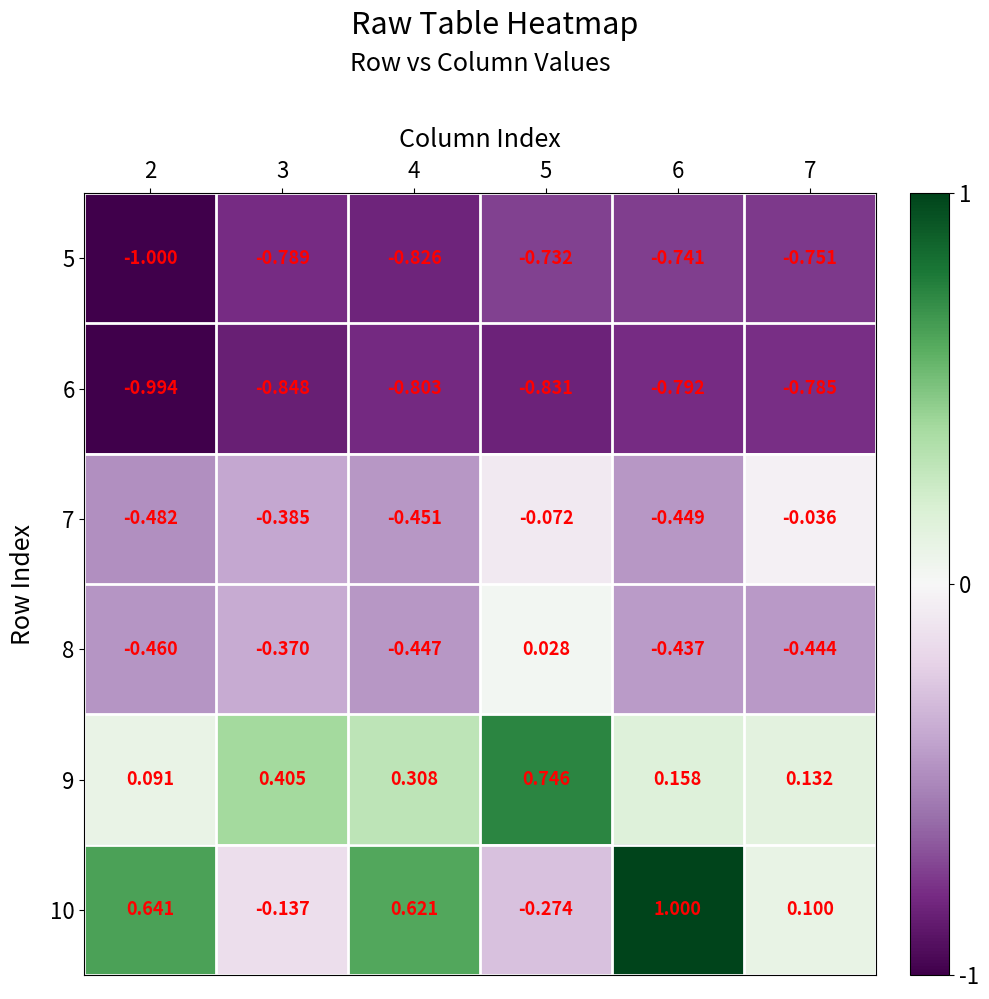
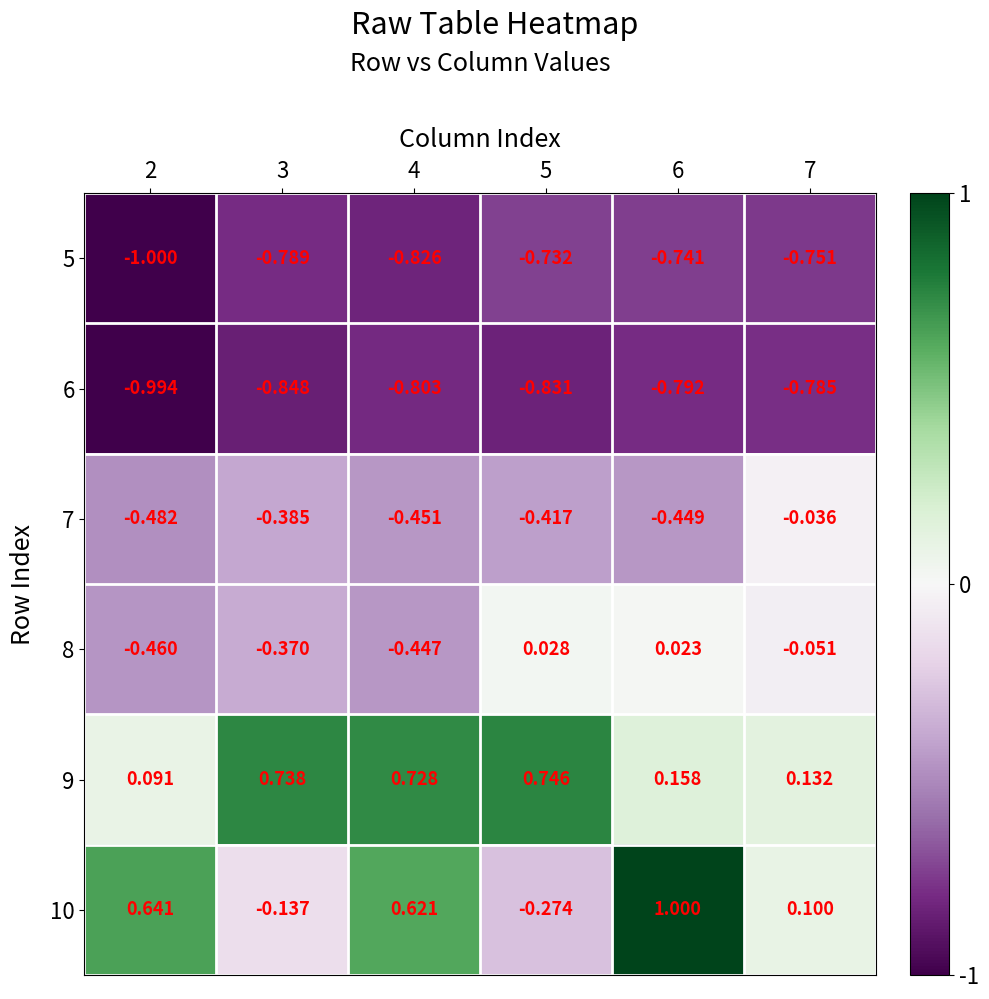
  {
    "5": {
      "2": -1.000,
      "3": -0.789,
      "4": -0.826,
      "5": -0.732,
      "6": -0.741,
      "7": -0.751
    },
    "6": {
      "2": -0.994,
      "3": -0.848,
      "4": -0.803,
      "5": -0.831,
      "6": -0.792,
      "7": -0.785
    },
    "7": {
      "2": -0.482,
      "3": -0.385,
      "4": -0.451,
-     "5": -0.072,
+     "5": -0.417,
      "6": -0.449,
      "7": -0.036
    },
    "8": {
      "2": -0.460,
      "3": -0.370,
      "4": -0.447,
      "5": 0.028,
-     "6": -0.437,
-     "7": -0.444
+     "6": 0.023,
+     "7": -0.051
    },
    "9": {
      "2": 0.091,
-     "3": 0.405,
-     "4": 0.308,
+     "3": 0.738,
+     "4": 0.728,
      "5": 0.746,
      "6": 0.158,
      "7": 0.132
    },
    "10": {
      "2": 0.641,
      "3": -0.137,
      "4": 0.621,
      "5": -0.274,
      "6": 1.000,
      "7": 0.100
    }
  }
